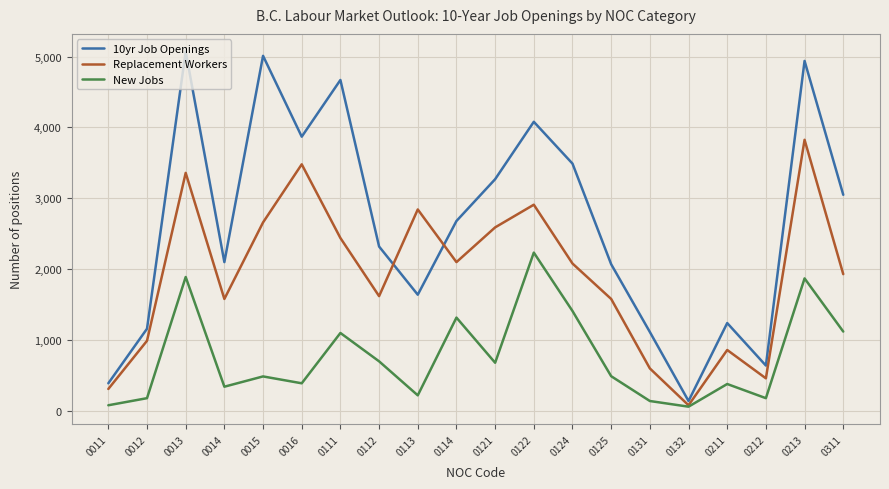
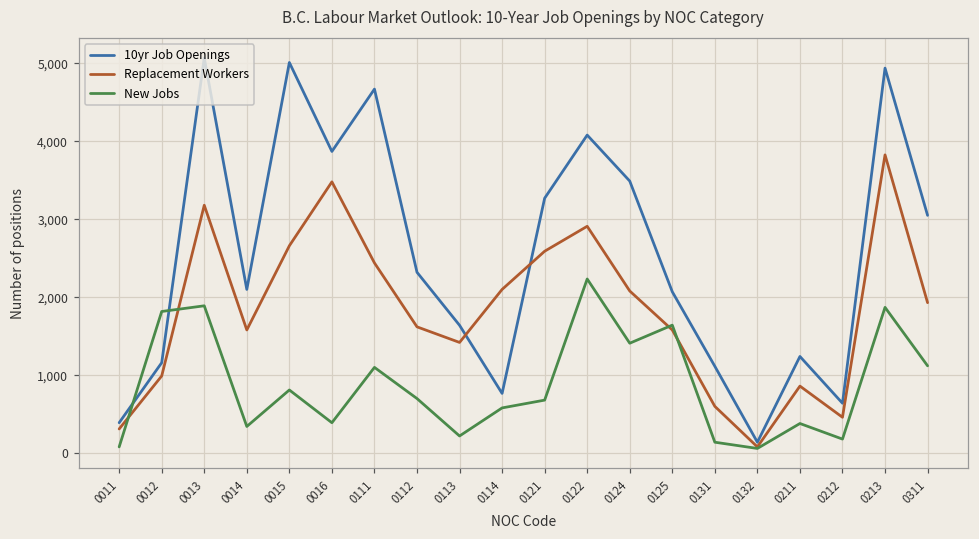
  {
    "10yr Job Openings": {
      "0011": "400",
      "0012": "1,200",
      "0014": "2,100",
      "0015": "5,000",
      "0016": "3,900",
      "0111": "4,700",
      "0112": "2,300",
      "0113": "1,600",
-     "0114": "2,700",
+     "0114": "800",
      "0121": "3,300",
      "0122": "4,100",
      "0124": "3,500",
      "0125": "2,100",
      "0131": "1,100",
      "0132": "100",
      "0211": "1,200",
      "0212": "600",
      "0213": "4,900",
      "0311": "3,100"
    },
    "Replacement Workers": {
      "0011": "300",
      "0012": "1,000",
-     "0013": "3,400",
+     "0013": "3,200",
      "0014": "1,600",
      "0015": "2,700",
      "0016": "3,500",
      "0111": "2,400",
      "0112": "1,600",
-     "0113": "2,800",
+     "0113": "1,400",
      "0114": "2,100",
      "0121": "2,600",
      "0122": "2,900",
      "0124": "2,100",
      "0125": "1,600",
      "0131": "600",
      "0211": "900",
      "0212": "500",
      "0213": "3,800",
      "0311": "1,900"
    },
    "New Jobs": {
      "0011": "100",
-     "0012": "200",
+     "0012": "1,800",
      "0013": "1,900",
      "0014": "300",
-     "0015": "500",
+     "0015": "800",
      "0016": "400",
      "0111": "1,100",
      "0112": "700",
      "0113": "200",
-     "0114": "1,300",
+     "0114": "600",
      "0121": "700",
      "0122": "2,200",
      "0124": "1,400",
-     "0125": "500",
+     "0125": "1,600",
      "0131": "100",
      "0211": "400",
      "0212": "200",
      "0213": "1,900",
      "0311": "1,100"
    }
  }
